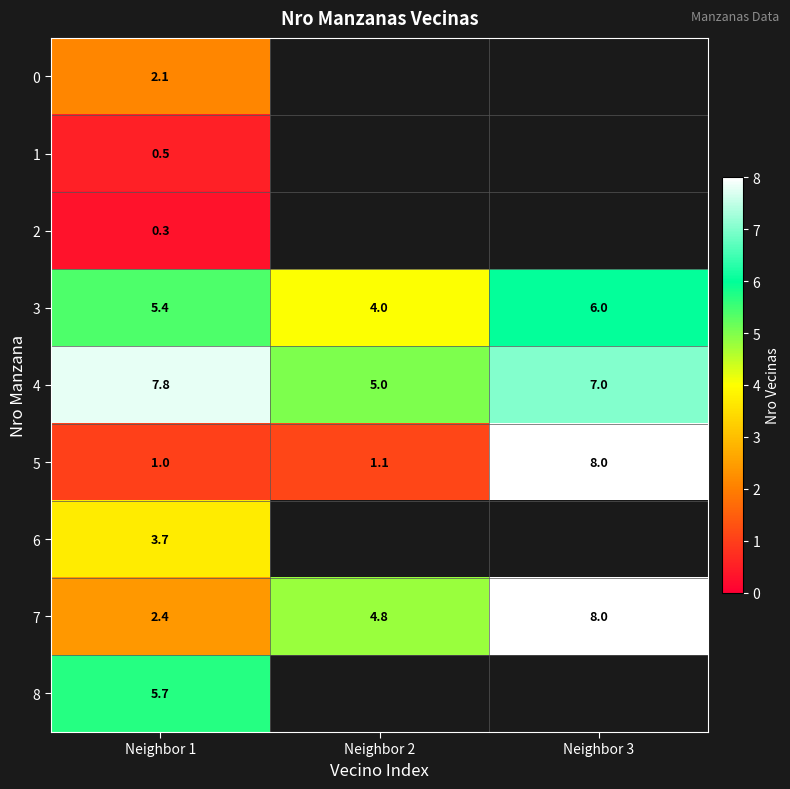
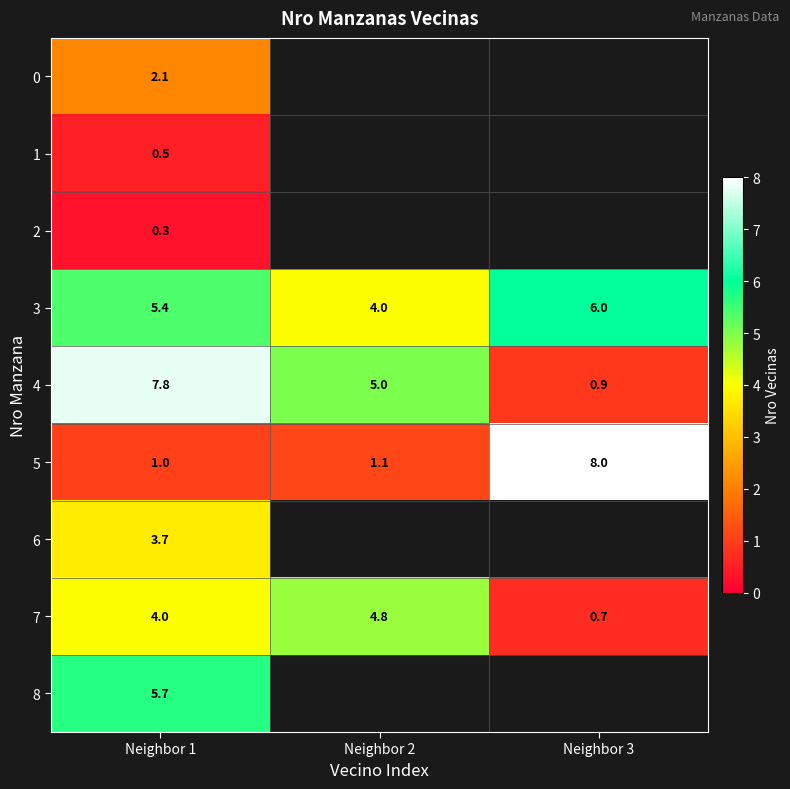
  {
    "0": {
      "Neighbor 1": 2.1
    },
    "1": {
      "Neighbor 1": 0.5
    },
    "2": {
      "Neighbor 1": 0.3
    },
    "3": {
      "Neighbor 1": 5.4,
      "Neighbor 2": 4.0,
      "Neighbor 3": 6.0
    },
    "4": {
      "Neighbor 1": 7.8,
      "Neighbor 2": 5.0,
-     "Neighbor 3": 7.0
+     "Neighbor 3": 0.9
    },
    "5": {
      "Neighbor 1": 1.0,
      "Neighbor 2": 1.1,
      "Neighbor 3": 8.0
    },
    "6": {
      "Neighbor 1": 3.7
    },
    "7": {
-     "Neighbor 1": 2.4,
+     "Neighbor 1": 4.0,
      "Neighbor 2": 4.8,
-     "Neighbor 3": 8.0
+     "Neighbor 3": 0.7
    },
    "8": {
      "Neighbor 1": 5.7
    }
  }
